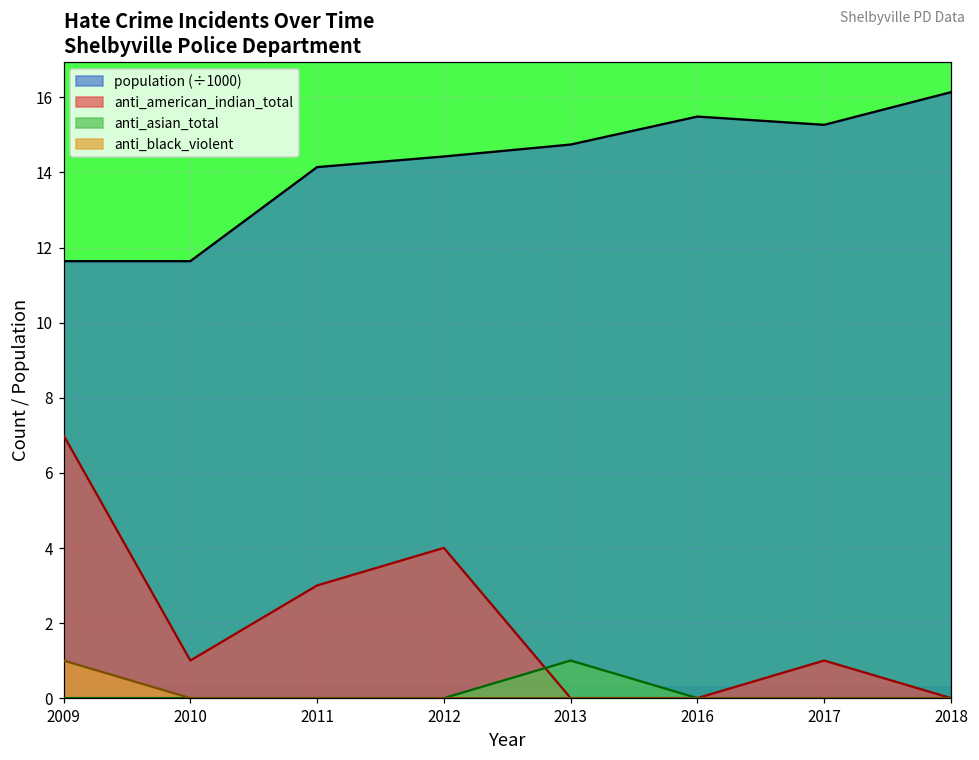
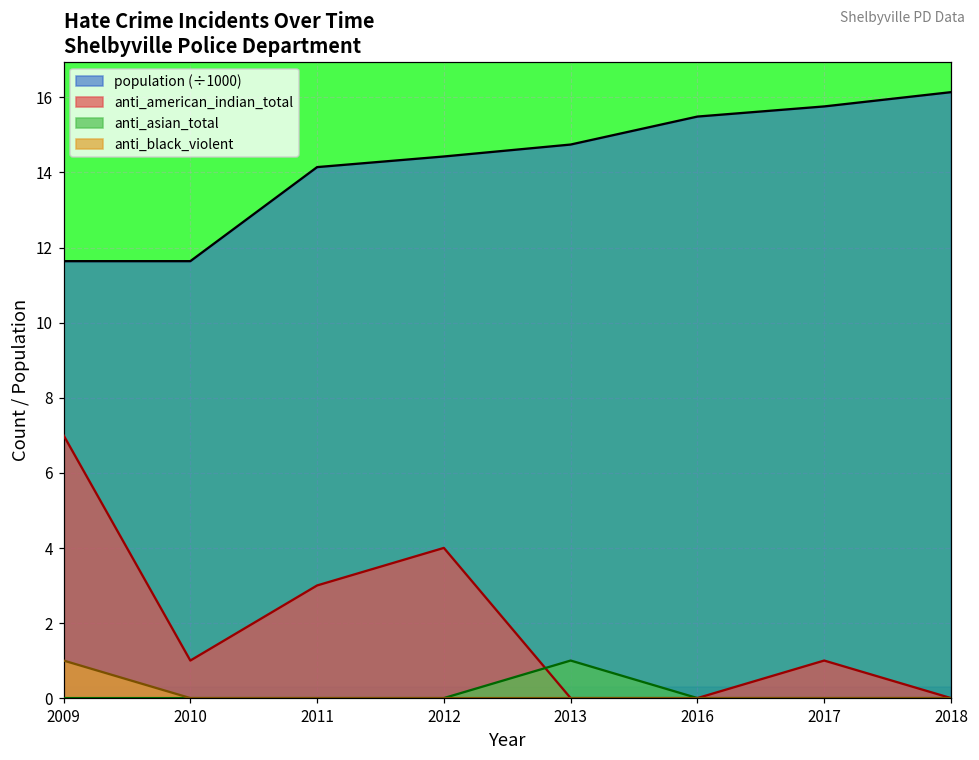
  {
    "population (÷1000)": {
      "2009": 11.6,
      "2010": 11.6,
      "2011": 14.1,
      "2012": 14.4,
      "2013": 14.7,
      "2016": 15.5,
-     "2017": 15.3,
+     "2017": 15.8,
      "2018": 16.1
    },
    "anti_american_indian_total": {
      "2009": 7.0,
      "2010": 1.0,
      "2011": 3.0,
      "2012": 4.0,
      "2017": 1.0
    },
    "anti_asian_total": {
      "2009": 0.0,
      "2013": 1.0
    },
    "anti_black_violent": {
      "2009": 1.0
    }
  }
